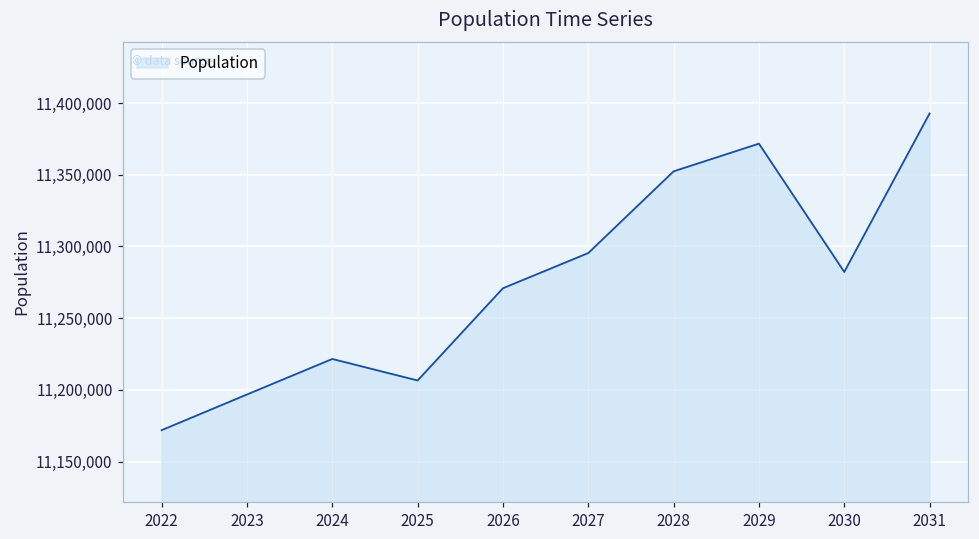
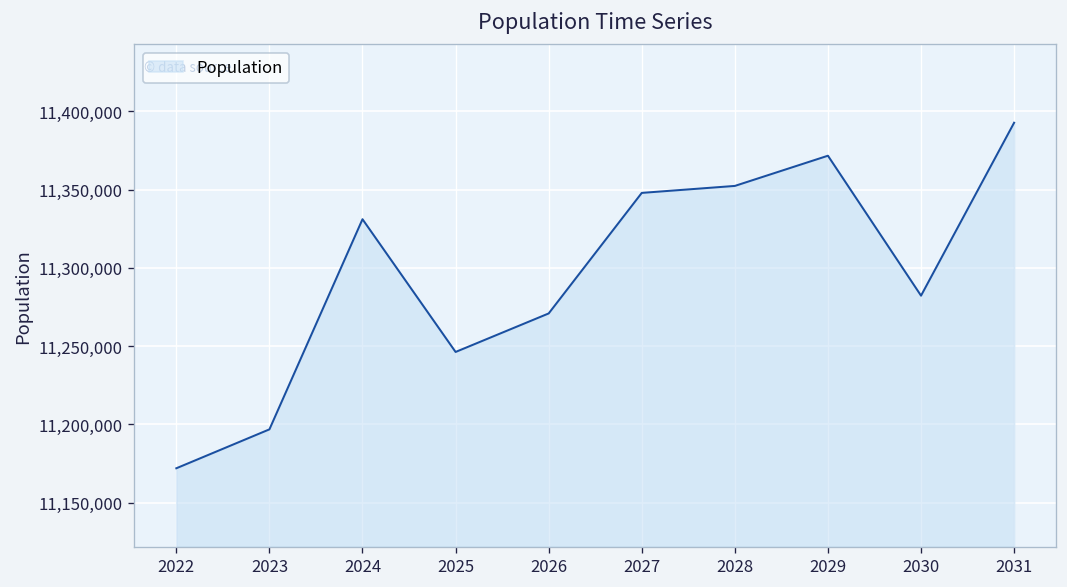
  {
    "2022": "11,172,000",
    "2023": "11,197,000",
-   "2024": "11,222,000",
-   "2025": "11,207,000",
+   "2024": "11,331,000",
+   "2025": "11,246,000",
    "2026": "11,271,000",
-   "2027": "11,295,000",
+   "2027": "11,348,000",
    "2028": "11,352,000",
    "2029": "11,372,000",
    "2030": "11,282,000",
    "2031": "11,393,000"
  }
